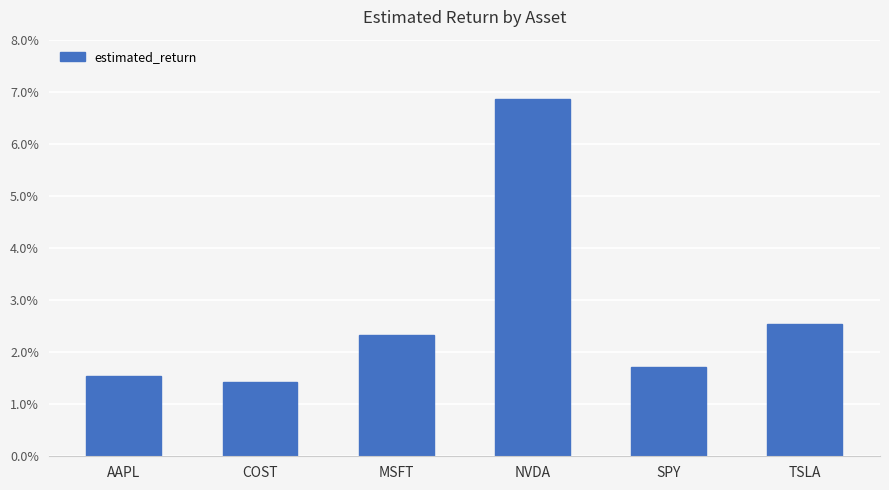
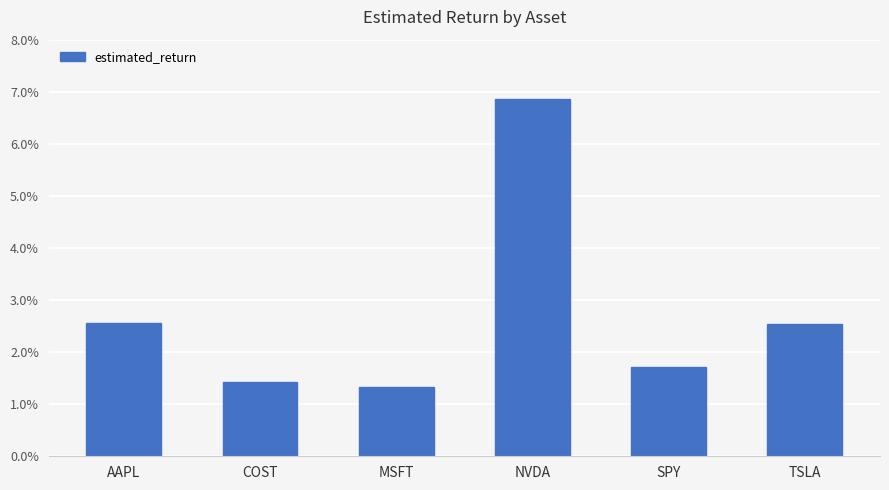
  {
-   "AAPL": "1.5%",
+   "AAPL": "2.6%",
    "COST": "1.4%",
-   "MSFT": "2.3%",
+   "MSFT": "1.3%",
    "NVDA": "6.9%",
    "SPY": "1.7%",
    "TSLA": "2.5%"
  }
